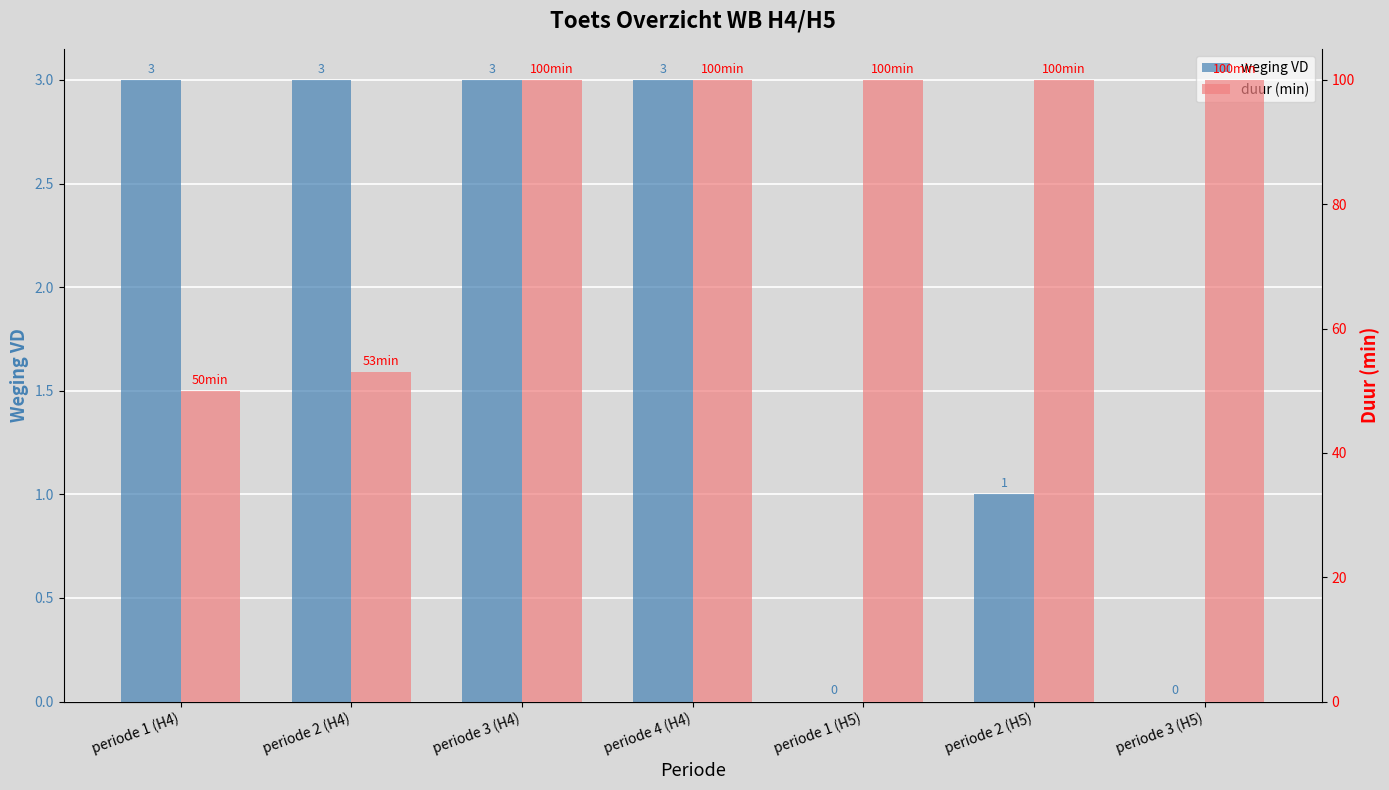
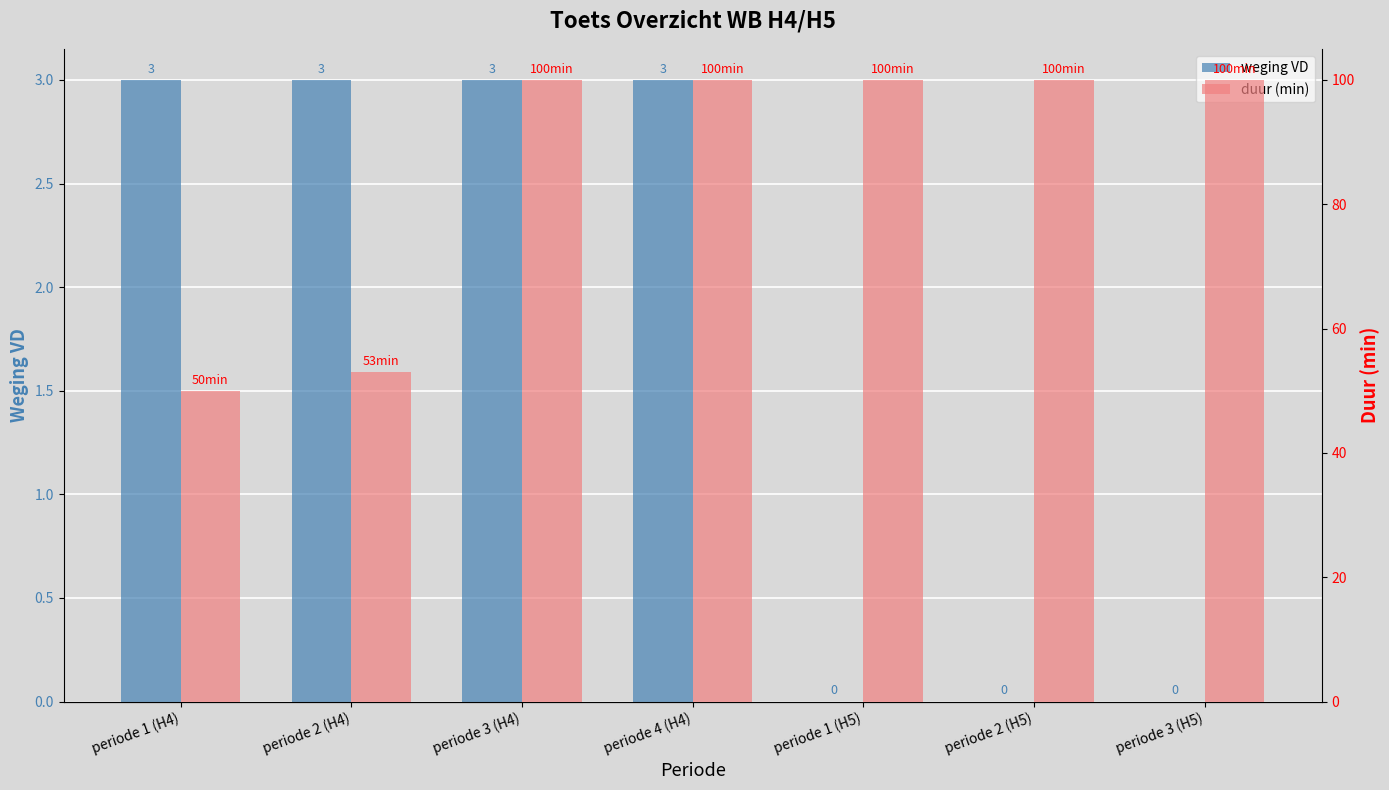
  {
    "weging VD": {
      "periode 1 (H4)": 3,
      "periode 2 (H4)": 3,
      "periode 3 (H4)": 3,
      "periode 4 (H4)": 3,
      "periode 1 (H5)": 0,
-     "periode 2 (H5)": 1,
+     "periode 2 (H5)": 0,
      "periode 3 (H5)": 0
    },
    "duur (min)": {
      "periode 1 (H4)": 50,
      "periode 2 (H4)": 53,
      "periode 3 (H4)": 100,
      "periode 4 (H4)": 100,
      "periode 1 (H5)": 100,
      "periode 2 (H5)": 100
    }
  }
